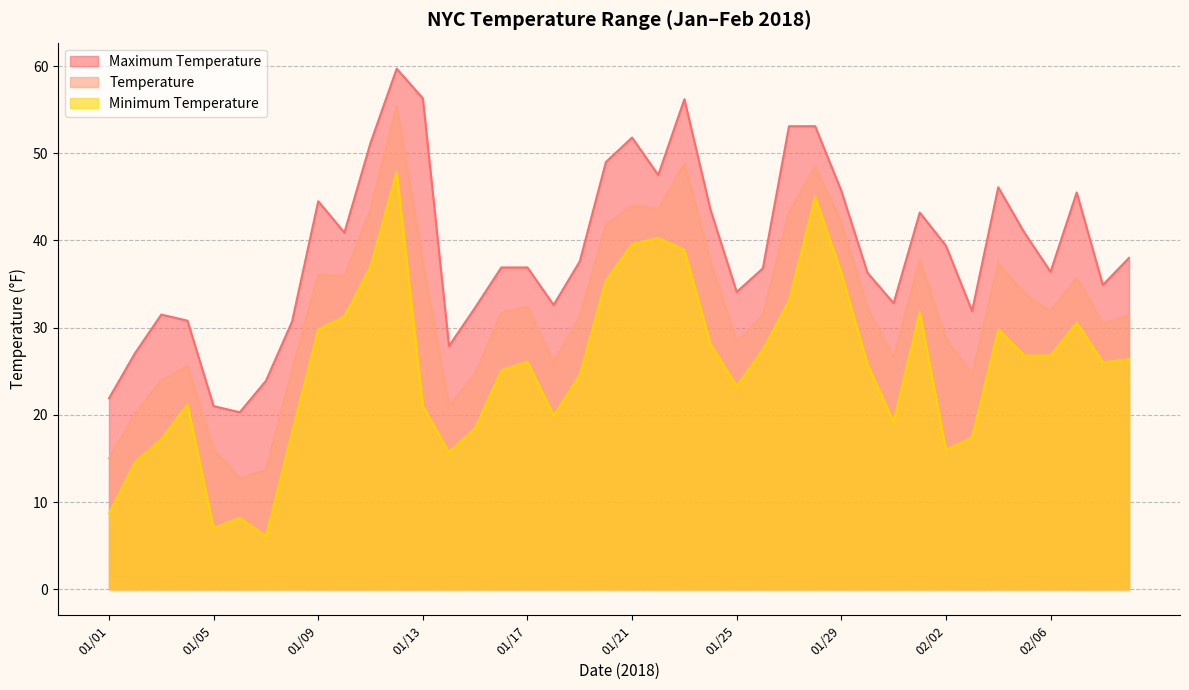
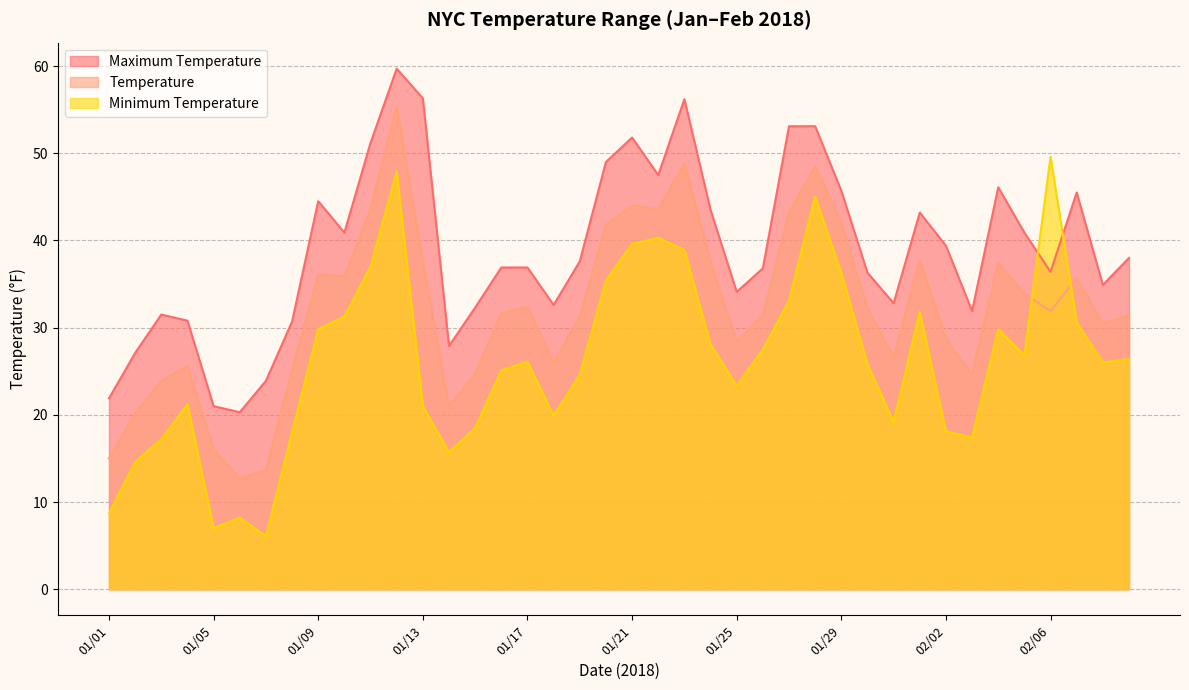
  {
    "Minimum Temperature": {
      "01/01": 9,
      "01/05": 7,
      "01/09": 30,
      "01/13": 21,
      "01/17": 26,
      "01/21": 40,
      "01/25": 23,
      "01/29": 36,
-     "02/02": 16,
-     "02/06": 27
+     "02/02": 18,
+     "02/06": 50
    }
  }
